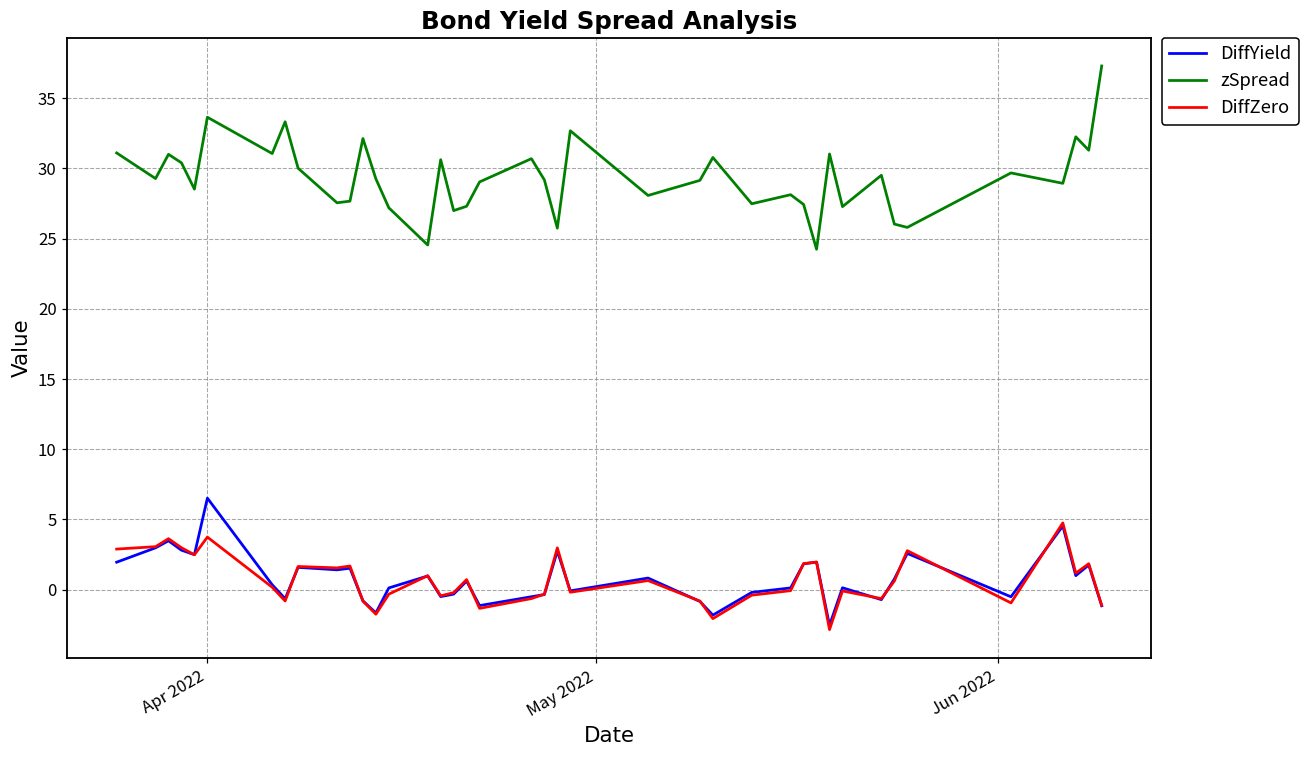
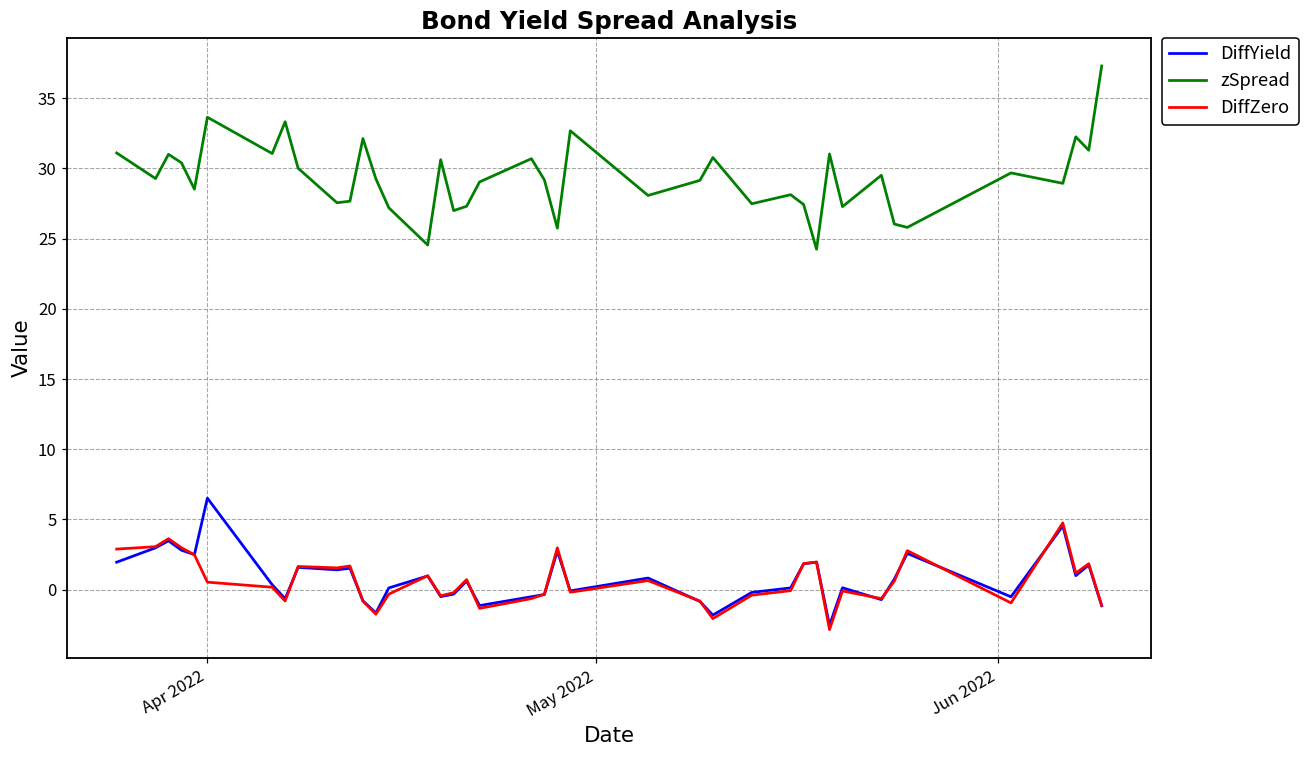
  {
    "DiffYield": {
      "Apr 2022": 6.5
    },
    "zSpread": {
      "Apr 2022": 33.6
    },
    "DiffZero": {
-     "Apr 2022": 3.7
+     "Apr 2022": 0.5
    }
  }
